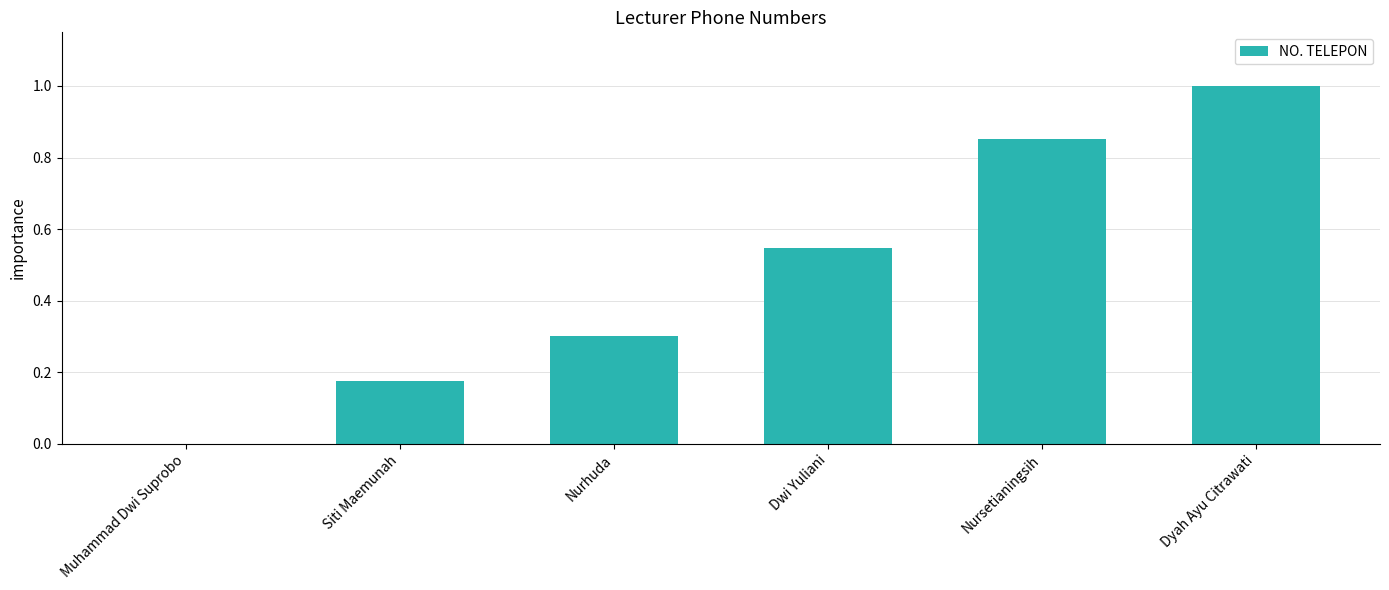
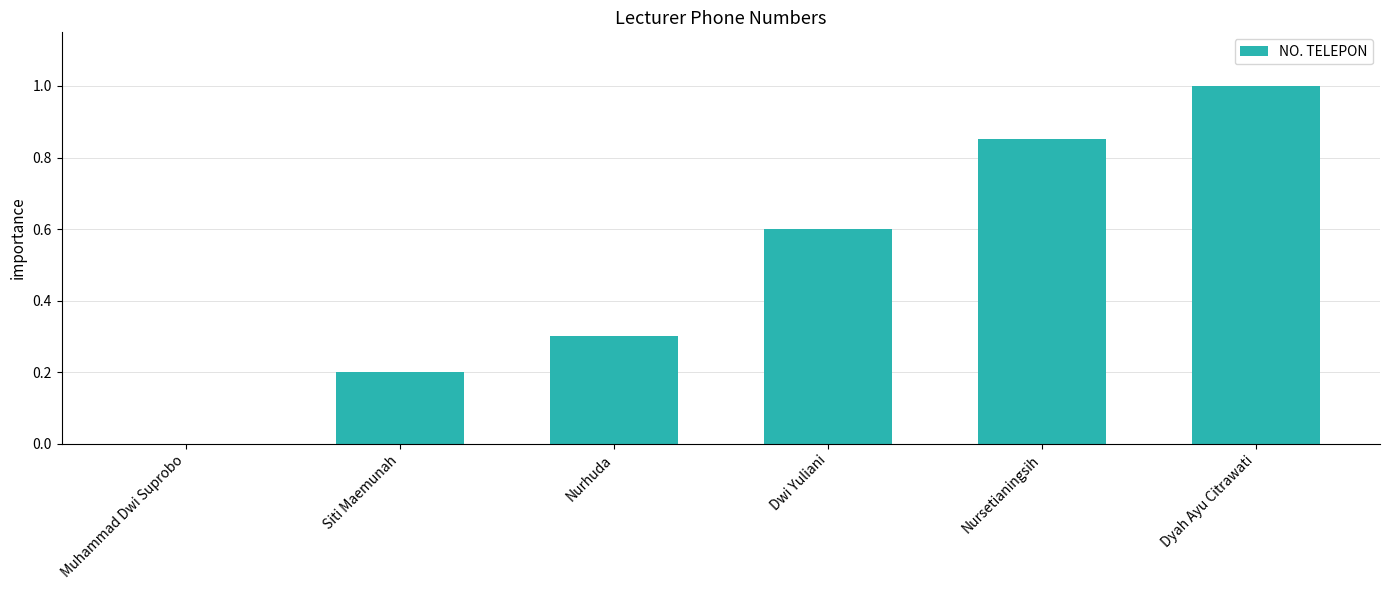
  {
    "Muhammad Dwi Suprobo": 0.00,
-   "Siti Maemunah": 0.17,
+   "Siti Maemunah": 0.20,
    "Nurhuda": 0.30,
-   "Dwi Yuliani": 0.55,
+   "Dwi Yuliani": 0.60,
    "Nursetianingsih": 0.85,
    "Dyah Ayu Citrawati": 1.00
  }
